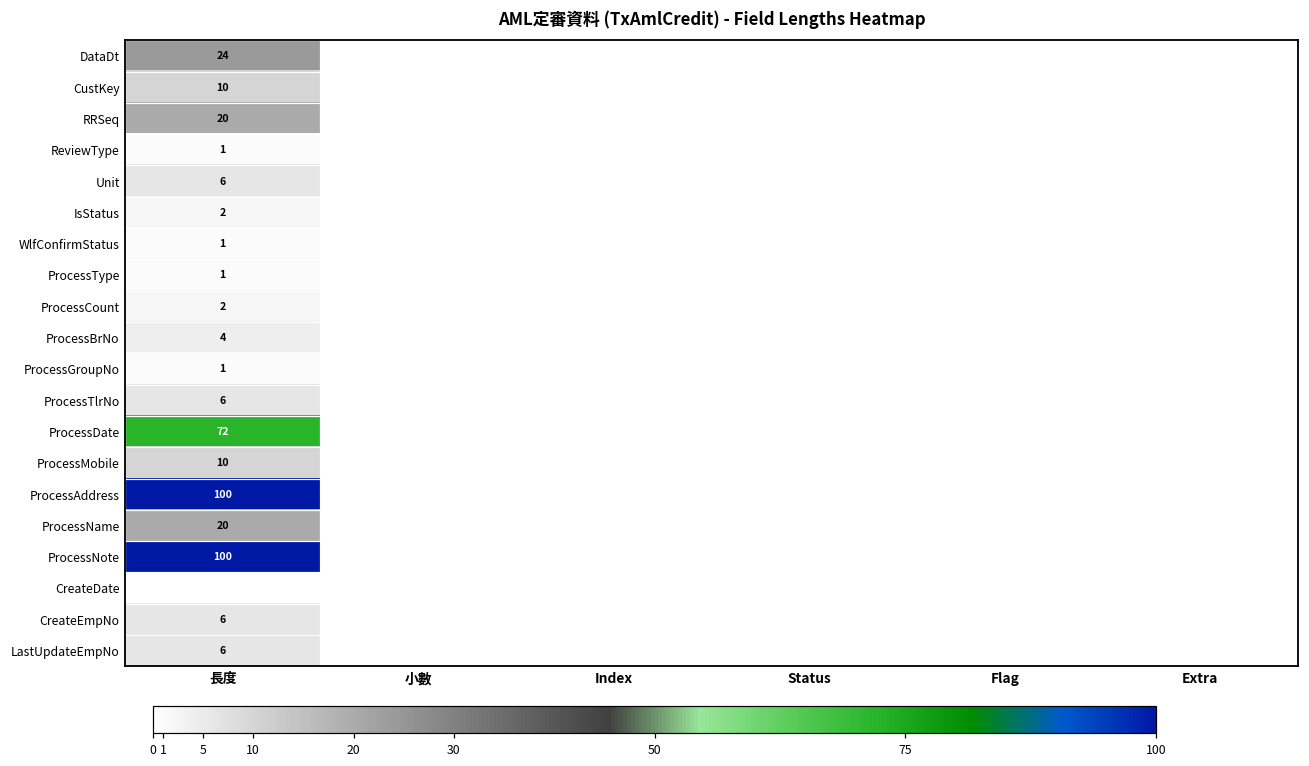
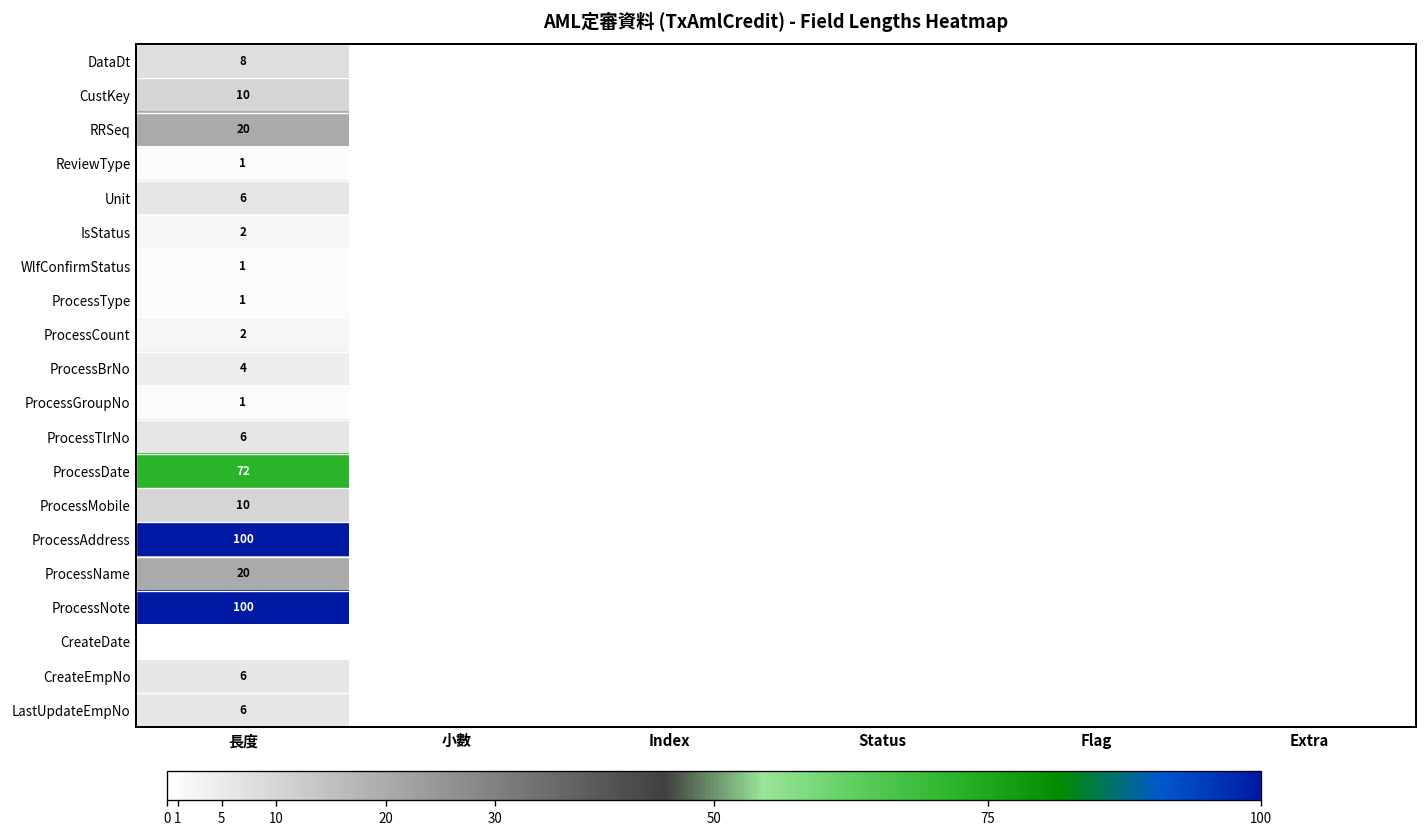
  {
    "DataDt": {
-     "長度": 24
+     "長度": 8
    },
    "CustKey": {
      "長度": 10
    },
    "RRSeq": {
      "長度": 20
    },
    "ReviewType": {
      "長度": 1
    },
    "Unit": {
      "長度": 6
    },
    "IsStatus": {
      "長度": 2
    },
    "WlfConfirmStatus": {
      "長度": 1
    },
    "ProcessType": {
      "長度": 1
    },
    "ProcessCount": {
      "長度": 2
    },
    "ProcessBrNo": {
      "長度": 4
    },
    "ProcessGroupNo": {
      "長度": 1
    },
    "ProcessTlrNo": {
      "長度": 6
    },
    "ProcessDate": {
      "長度": 72
    },
    "ProcessMobile": {
      "長度": 10
    },
    "ProcessAddress": {
      "長度": 100
    },
    "ProcessName": {
      "長度": 20
    },
    "ProcessNote": {
      "長度": 100
    },
    "CreateEmpNo": {
      "長度": 6
    },
    "LastUpdateEmpNo": {
      "長度": 6
    }
  }
